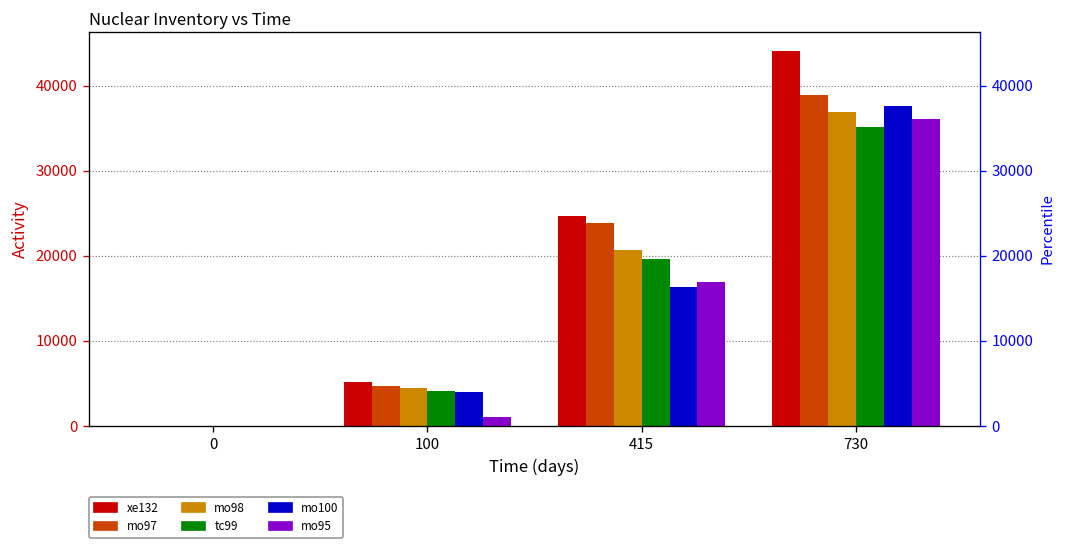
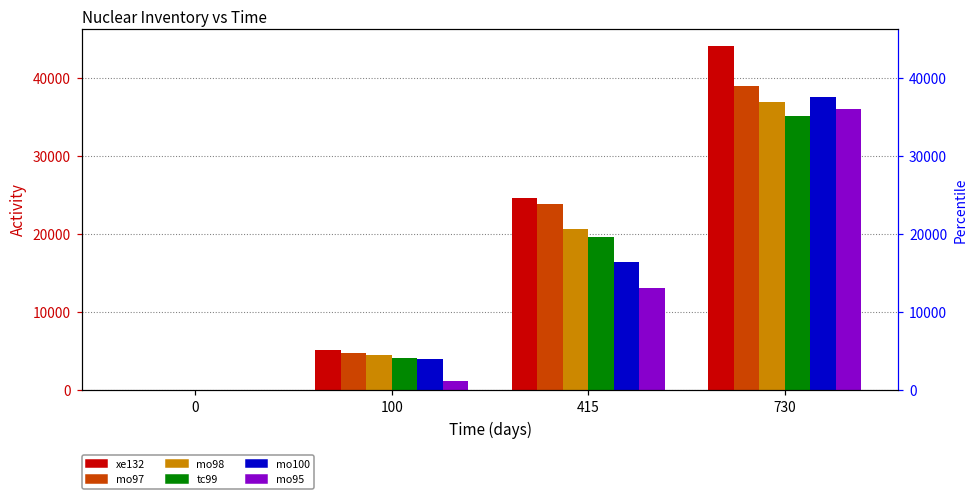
  {
    "xe132": {
      "100": 5000,
      "415": 25000,
      "730": 44000
    },
    "mo97": {
      "100": 5000,
      "415": 24000,
      "730": 39000
    },
    "mo98": {
      "100": 4000,
      "415": 21000,
      "730": 37000
    },
    "tc99": {
      "100": 4000,
      "415": 20000,
      "730": 35000
    },
    "mo100": {
      "100": 4000,
      "415": 16000,
      "730": 38000
    },
    "mo95": {
      "100": 1000,
-     "415": 17000,
+     "415": 13000,
      "730": 36000
    }
  }
